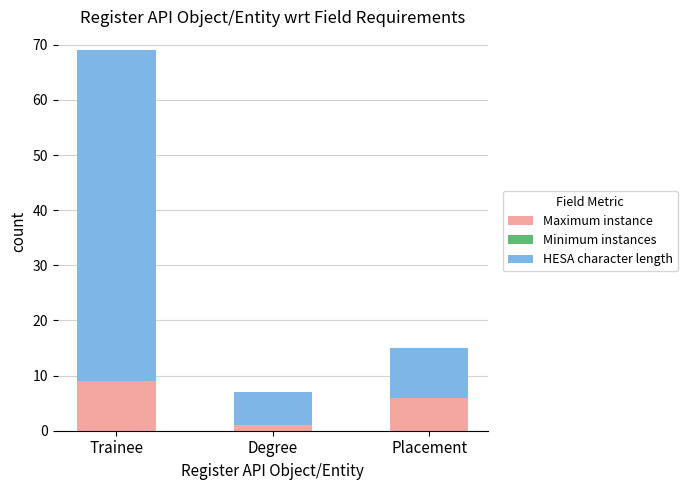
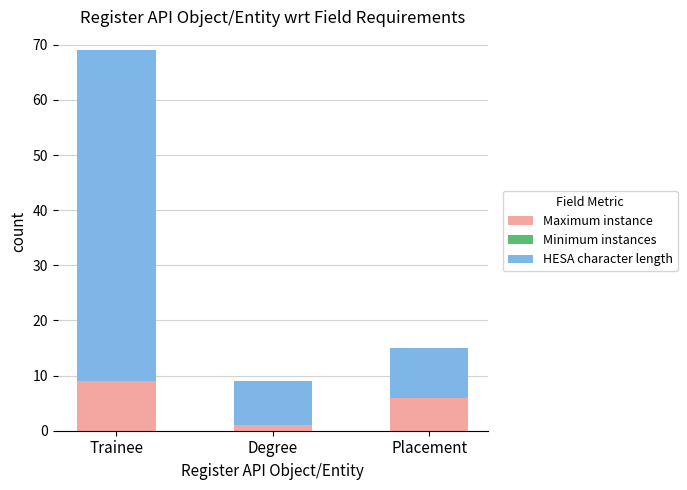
  {
    "Minimum instances": {
      "Trainee": 9,
      "Degree": 1,
      "Placement": 6
    },
    "HESA character length": {
      "Trainee": 60,
-     "Degree": 6,
+     "Degree": 8,
      "Placement": 9
    }
  }
